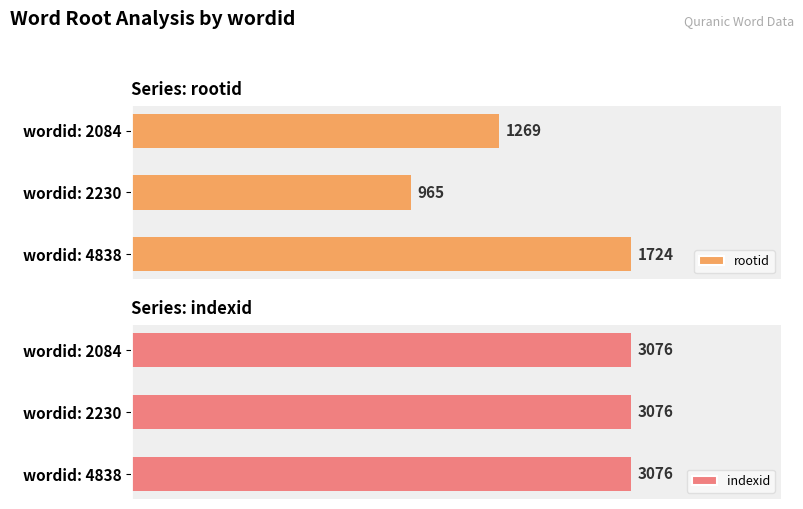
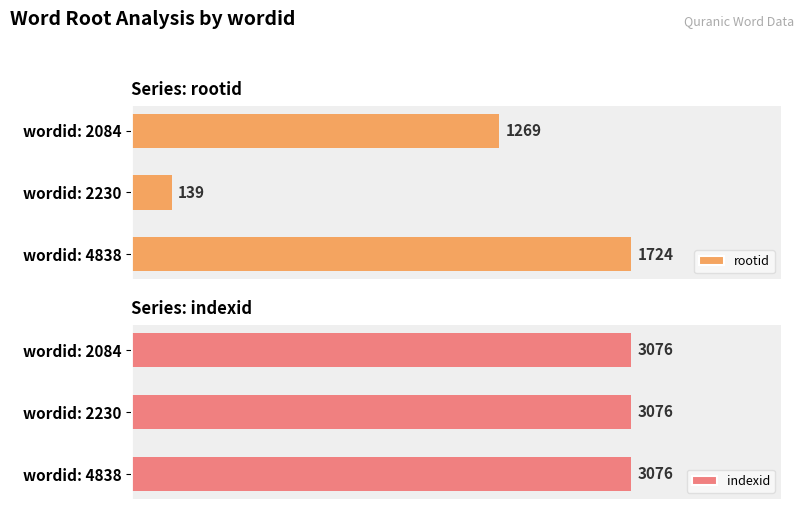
  {
    "Series: rootid": {
      "wordid: 2084": 1269,
-     "wordid: 2230": 965,
+     "wordid: 2230": 139,
      "wordid: 4838": 1724
    },
    "Series: indexid": {
      "wordid: 2084": 3076,
      "wordid: 2230": 3076,
      "wordid: 4838": 3076
    }
  }
